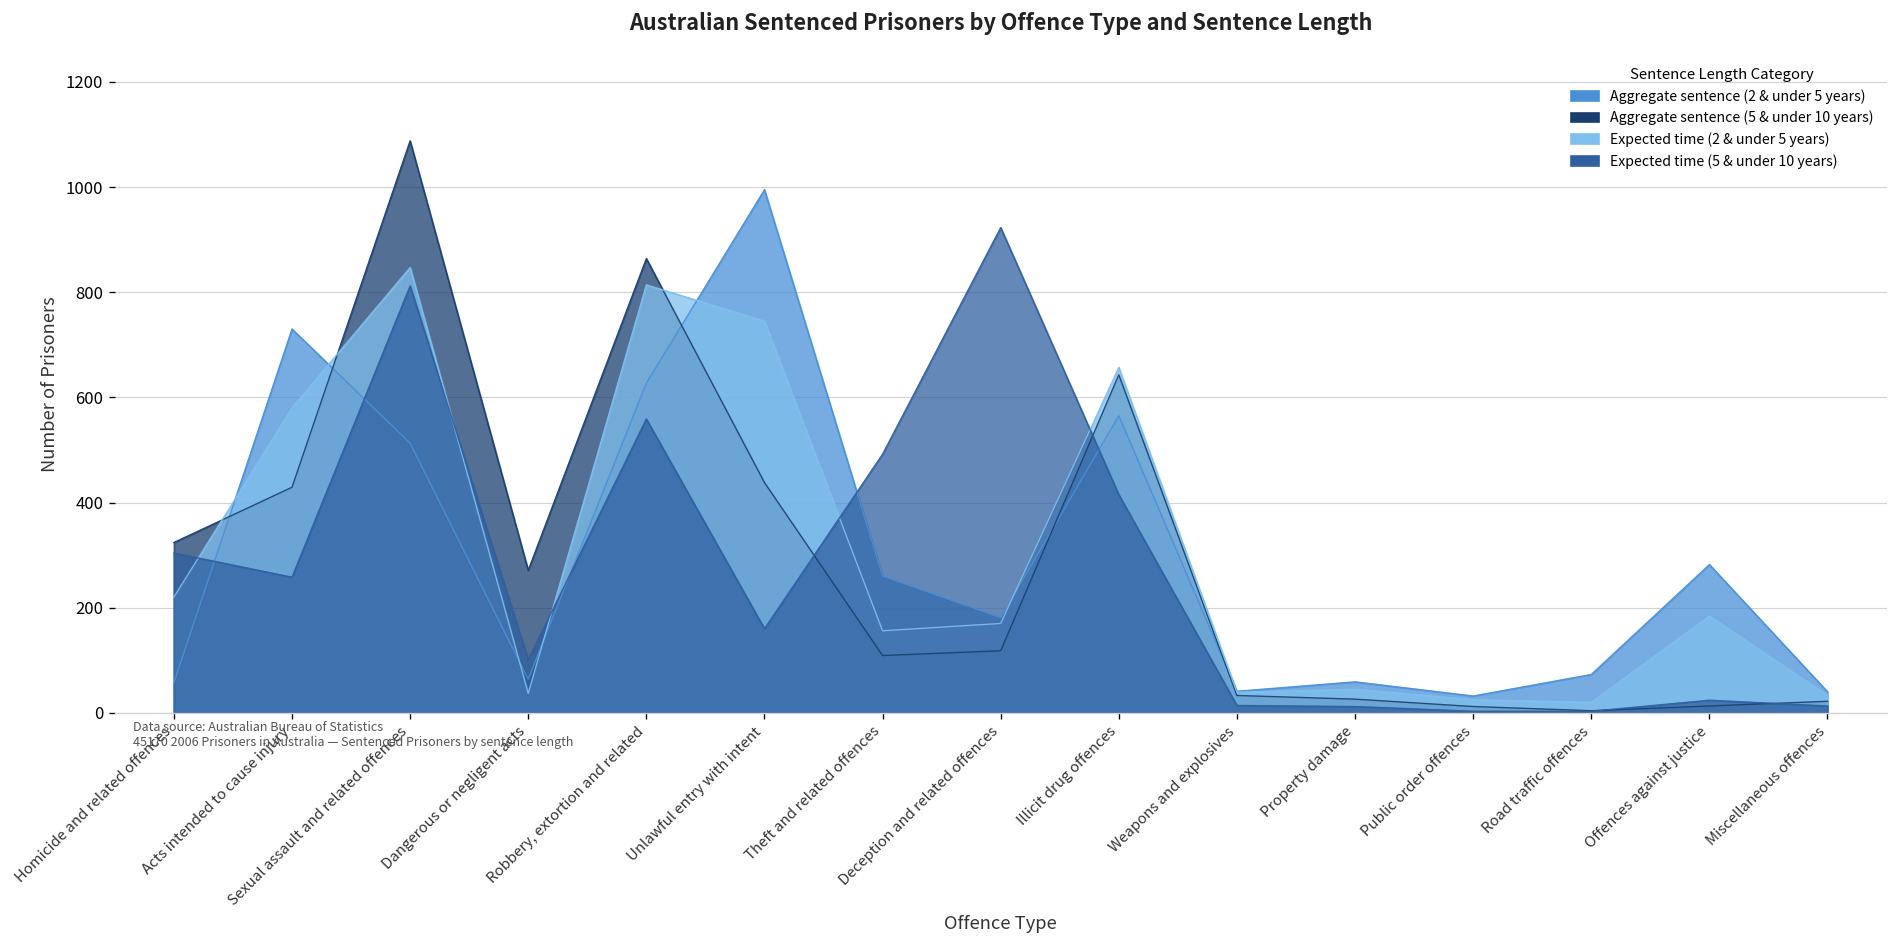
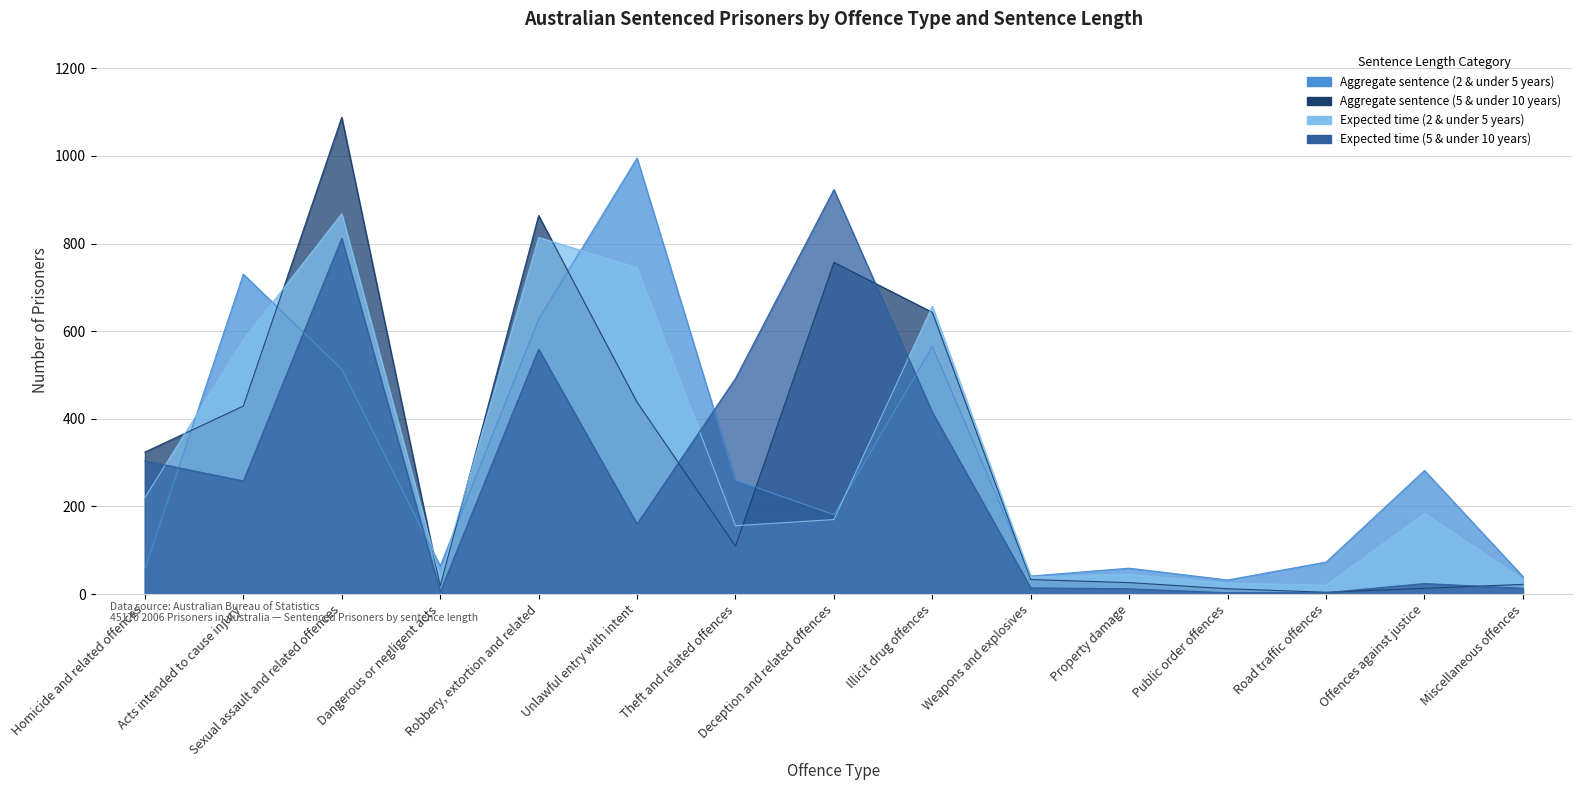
  {
    "Aggregate sentence (2 & under 5 years)": {
      "Homicide and related offences": 60,
      "Acts intended to cause injury": 730,
      "Sexual assault and related offences": 510,
      "Dangerous or negligent acts": 60,
      "Robbery, extortion and related": 630,
      "Unlawful entry with intent": 1000,
      "Theft and related offences": 260,
      "Deception and related offences": 180,
      "Illicit drug offences": 570,
      "Property damage": 60,
      "Public order offences": 30,
      "Road traffic offences": 70,
      "Offences against justice": 280,
      "Miscellaneous offences": 40
    },
    "Aggregate sentence (5 & under 10 years)": {
      "Homicide and related offences": 320,
      "Acts intended to cause injury": 430,
      "Sexual assault and related offences": 1090,
-     "Dangerous or negligent acts": 270,
+     "Dangerous or negligent acts": 20,
      "Robbery, extortion and related": 860,
      "Unlawful entry with intent": 440,
      "Theft and related offences": 110,
-     "Deception and related offences": 120,
+     "Deception and related offences": 760,
      "Illicit drug offences": 640,
      "Weapons and explosives": 30,
      "Property damage": 30,
      "Public order offences": 10,
      "Offences against justice": 10,
      "Miscellaneous offences": 20
    },
    "Expected time (2 & under 5 years)": {
      "Homicide and related offences": 220,
      "Acts intended to cause injury": 580,
-     "Sexual assault and related offences": 850,
+     "Sexual assault and related offences": 870,
      "Dangerous or negligent acts": 40,
      "Robbery, extortion and related": 810,
      "Unlawful entry with intent": 750,
      "Theft and related offences": 160,
      "Deception and related offences": 170,
      "Illicit drug offences": 660,
      "Property damage": 50,
      "Public order offences": 30,
      "Road traffic offences": 20,
      "Offences against justice": 180,
      "Miscellaneous offences": 30
    },
    "Expected time (5 & under 10 years)": {
      "Homicide and related offences": 300,
      "Acts intended to cause injury": 260,
      "Sexual assault and related offences": 810,
-     "Dangerous or negligent acts": 100,
+     "Dangerous or negligent acts": 10,
      "Robbery, extortion and related": 560,
      "Unlawful entry with intent": 160,
      "Theft and related offences": 490,
      "Deception and related offences": 920,
      "Illicit drug offences": 420,
      "Weapons and explosives": 10,
      "Property damage": 10,
      "Public order offences": 0,
      "Offences against justice": 20,
      "Miscellaneous offences": 10
    }
  }
